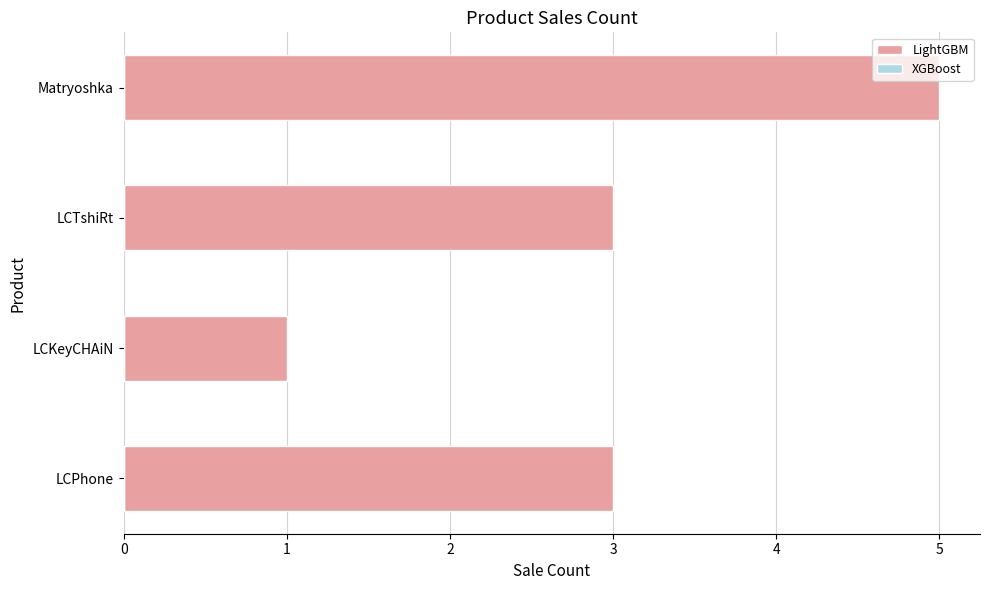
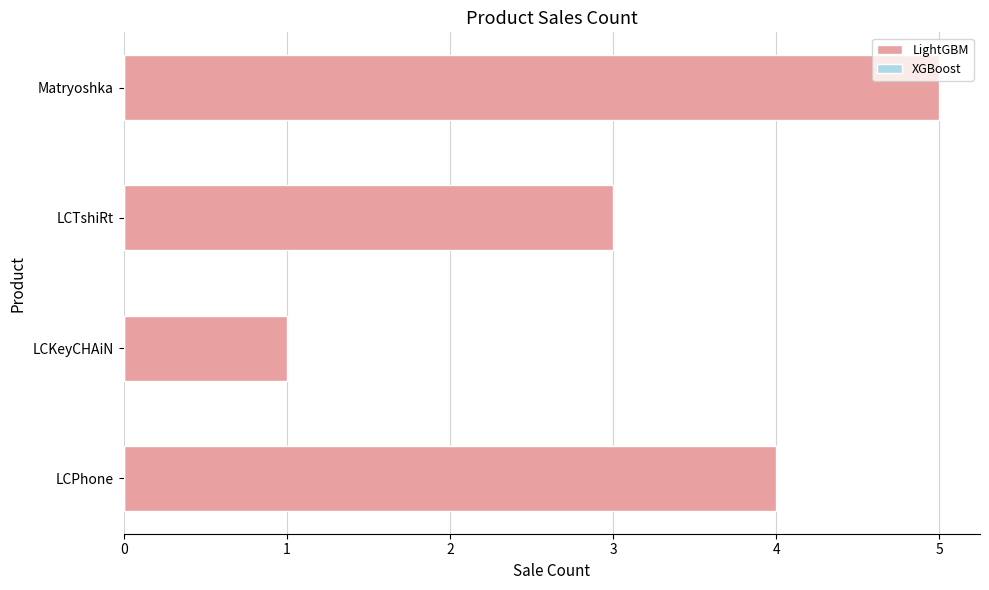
  {
    "LightGBM": {
      "Matryoshka": 5,
      "LCTshiRt": 3,
      "LCKeyCHAiN": 1,
-     "LCPhone": 3
+     "LCPhone": 4
    },
    "XGBoost": {
      "Matryoshka": 0,
      "LCTshiRt": 0,
      "LCKeyCHAiN": 0,
      "LCPhone": 0
    }
  }
